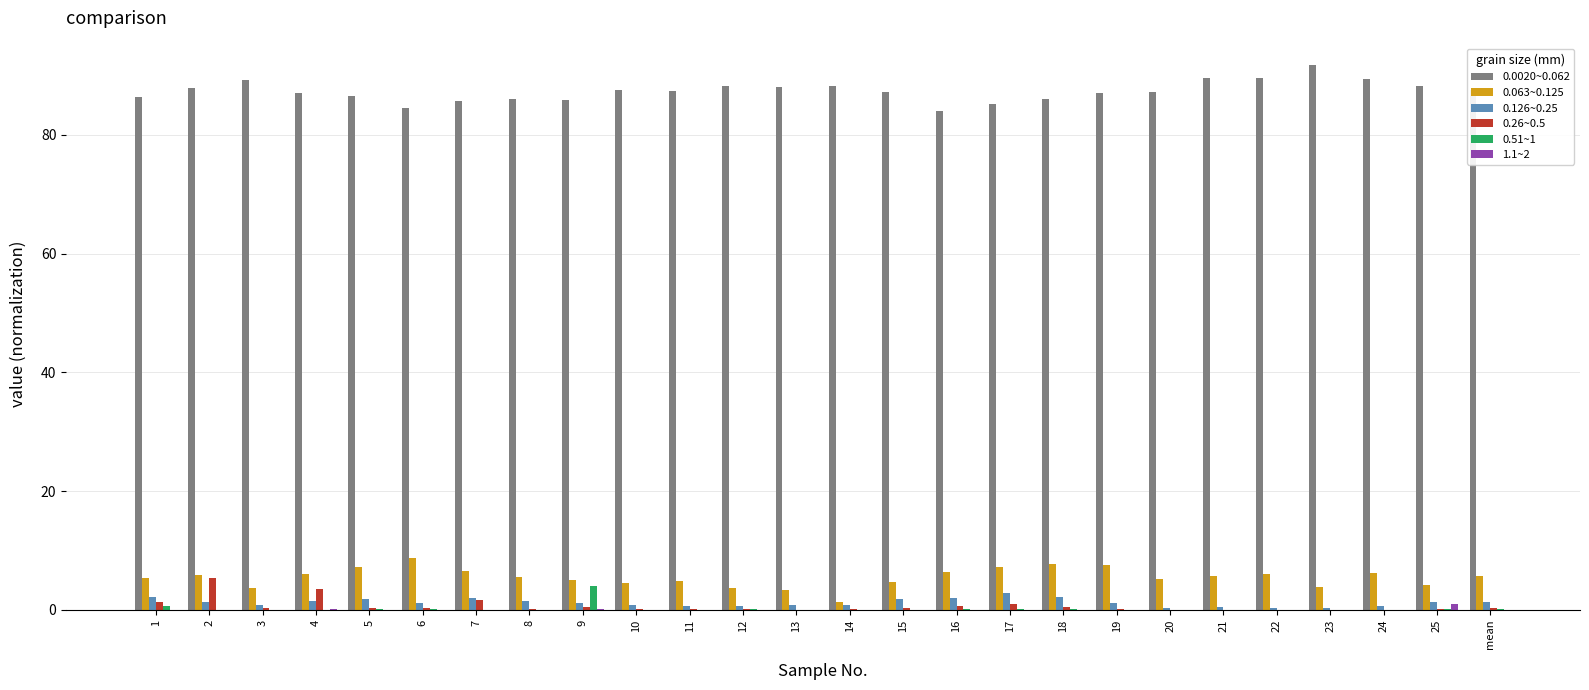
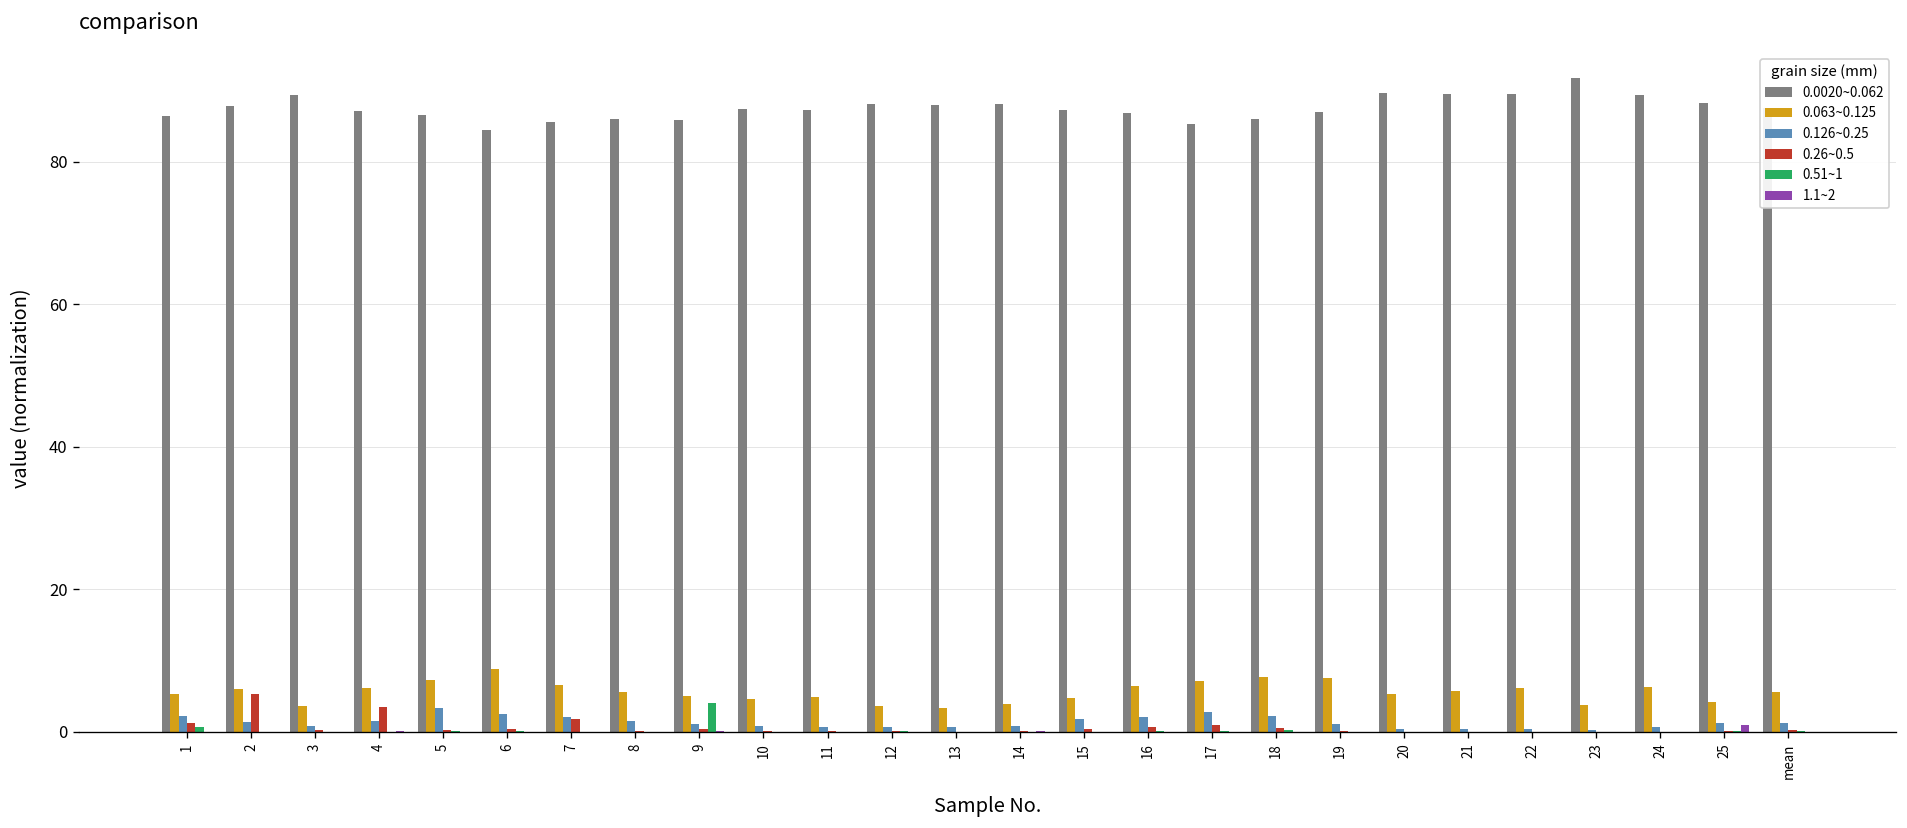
  {
    "0.0020~0.062": {
      "1": 86,
      "2": 88,
      "3": 89,
      "4": 87,
      "5": 87,
      "6": 84,
      "7": 86,
      "8": 86,
      "9": 86,
      "10": 87,
      "11": 87,
      "12": 88,
      "13": 88,
      "14": 88,
      "15": 87,
-     "16": 84,
+     "16": 87,
      "17": 85,
      "18": 86,
      "19": 87,
-     "20": 87,
+     "20": 90,
      "21": 89,
      "22": 90,
      "23": 92,
      "24": 89,
      "25": 88
    },
    "0.063~0.125": {
      "1": 5,
      "2": 6,
      "3": 4,
      "4": 6,
      "5": 7,
      "6": 9,
      "7": 7,
      "8": 6,
      "9": 5,
      "10": 5,
      "11": 5,
      "12": 4,
      "13": 3,
-     "14": 1,
+     "14": 4,
      "15": 5,
      "16": 6,
      "17": 7,
      "18": 8,
      "19": 8,
      "20": 5,
      "21": 6,
      "22": 6,
      "23": 4,
      "24": 6,
      "25": 4,
      "mean": 6
    },
    "0.126~0.25": {
      "1": 2,
      "2": 1,
      "3": 1,
      "4": 2,
-     "5": 2,
-     "6": 1,
+     "5": 3,
+     "6": 3,
      "7": 2,
      "8": 2,
      "9": 1,
      "10": 1,
      "11": 1,
      "12": 1,
      "13": 1,
      "14": 1,
      "15": 2,
      "16": 2,
      "17": 3,
      "18": 2,
      "19": 1,
      "21": 0,
      "24": 1,
      "25": 1,
      "mean": 1
    },
    "0.26~0.5": {
      "1": 1,
      "2": 5,
      "4": 4,
      "7": 2,
      "9": 0,
      "16": 1,
      "17": 1,
      "18": 1,
      "20": 0,
      "22": 0,
      "23": 0
    },
    "0.51~1": {
      "1": 1,
      "2": 0,
      "7": 0,
      "9": 4,
      "13": 0,
      "19": 0,
      "20": 0,
      "21": 0,
      "22": 0,
      "23": 0,
      "24": 0
    },
    "1.1~2": {
      "2": 0,
      "3": 0,
      "5": 0,
      "6": 0,
      "7": 0,
      "8": 0,
      "10": 0,
      "11": 0,
      "12": 0,
      "13": 0,
      "15": 0,
      "16": 0,
      "17": 0,
      "19": 0,
      "20": 0,
      "21": 0,
      "22": 0,
      "23": 0,
      "24": 0,
      "25": 1
    }
  }
